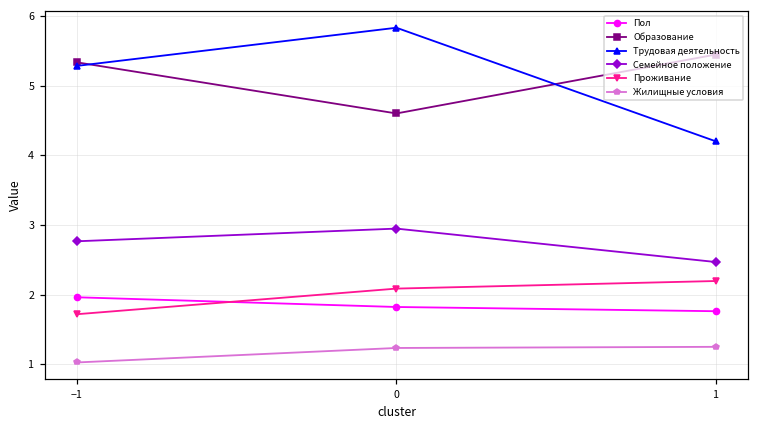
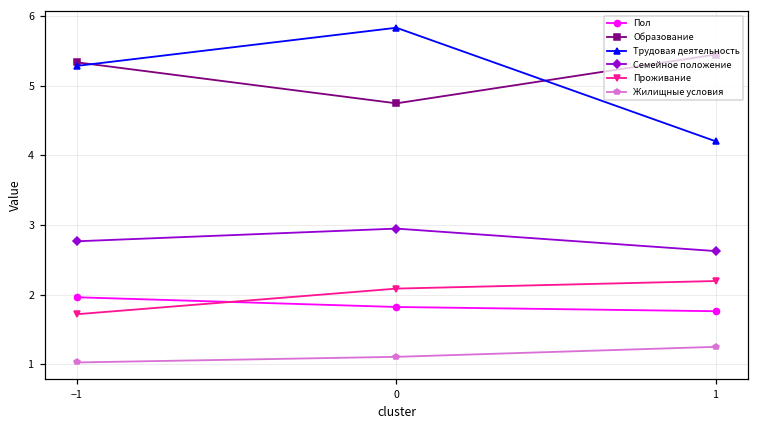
  {
    "Пол": {
      "−1": 2.0,
      "0": 1.8,
      "1": 1.8
    },
    "Образование": {
      "−1": 5.3,
-     "0": 4.6
+     "0": 4.7
    },
    "Трудовая деятельность": {
      "−1": 5.3,
      "0": 5.8,
      "1": 4.2
    },
    "Семейное положение": {
      "−1": 2.8,
      "0": 2.9,
-     "1": 2.5
+     "1": 2.6
    },
    "Проживание": {
      "−1": 1.7,
      "0": 2.1,
      "1": 2.2
    },
    "Жилищные условия": {
      "−1": 1.0,
-     "0": 1.2,
+     "0": 1.1,
      "1": 1.2
    }
  }
